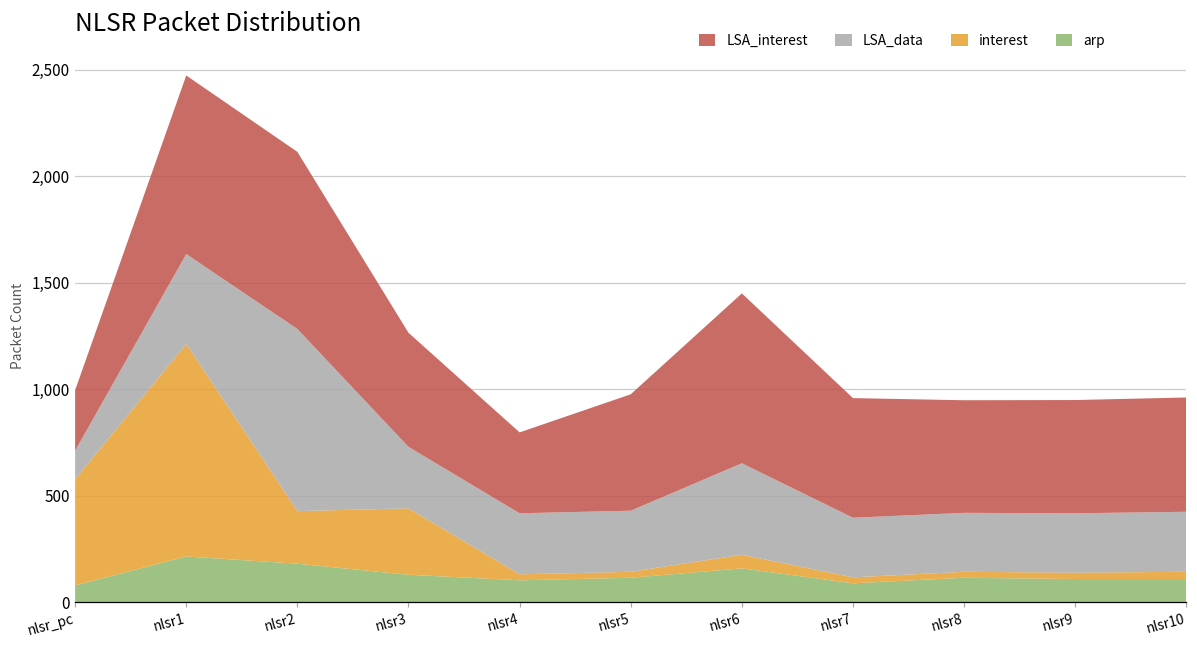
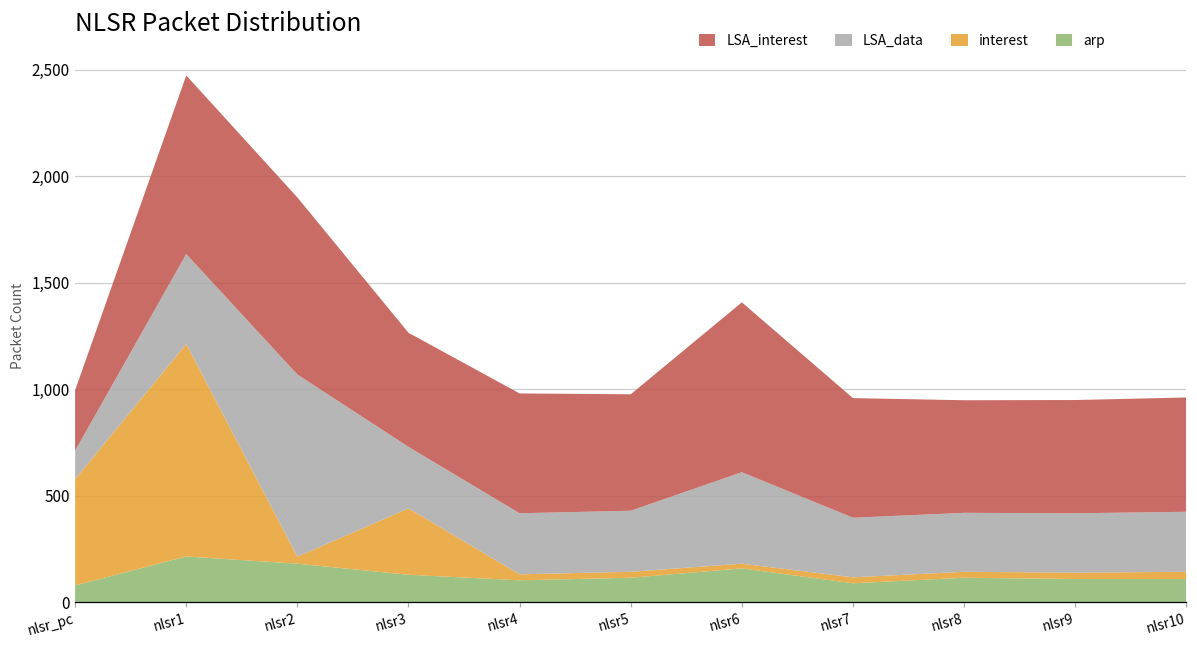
  {
    "arp": {
      "nlsr_pc": "80",
      "nlsr1": "210",
      "nlsr2": "180",
      "nlsr3": "130",
      "nlsr4": "100",
      "nlsr5": "110",
      "nlsr6": "160",
      "nlsr7": "90",
      "nlsr8": "110",
      "nlsr9": "110",
      "nlsr10": "110"
    },
    "interest": {
      "nlsr_pc": "500",
      "nlsr1": "1,000",
-     "nlsr2": "250",
+     "nlsr2": "30",
      "nlsr3": "310",
      "nlsr4": "30",
      "nlsr5": "30",
-     "nlsr6": "60",
+     "nlsr6": "20",
      "nlsr7": "30",
      "nlsr8": "30",
      "nlsr9": "30",
      "nlsr10": "30"
    },
    "LSA_data": {
      "nlsr_pc": "130",
      "nlsr1": "420",
      "nlsr2": "860",
      "nlsr3": "290",
      "nlsr4": "290",
      "nlsr5": "290",
      "nlsr6": "430",
      "nlsr7": "280",
      "nlsr8": "280",
      "nlsr9": "280",
      "nlsr10": "280"
    },
    "LSA_interest": {
      "nlsr_pc": "280",
      "nlsr1": "840",
      "nlsr2": "830",
      "nlsr3": "540",
-     "nlsr4": "380",
+     "nlsr4": "560",
      "nlsr5": "550",
      "nlsr6": "800",
      "nlsr7": "560",
      "nlsr8": "530",
      "nlsr9": "530",
      "nlsr10": "540"
    }
  }
